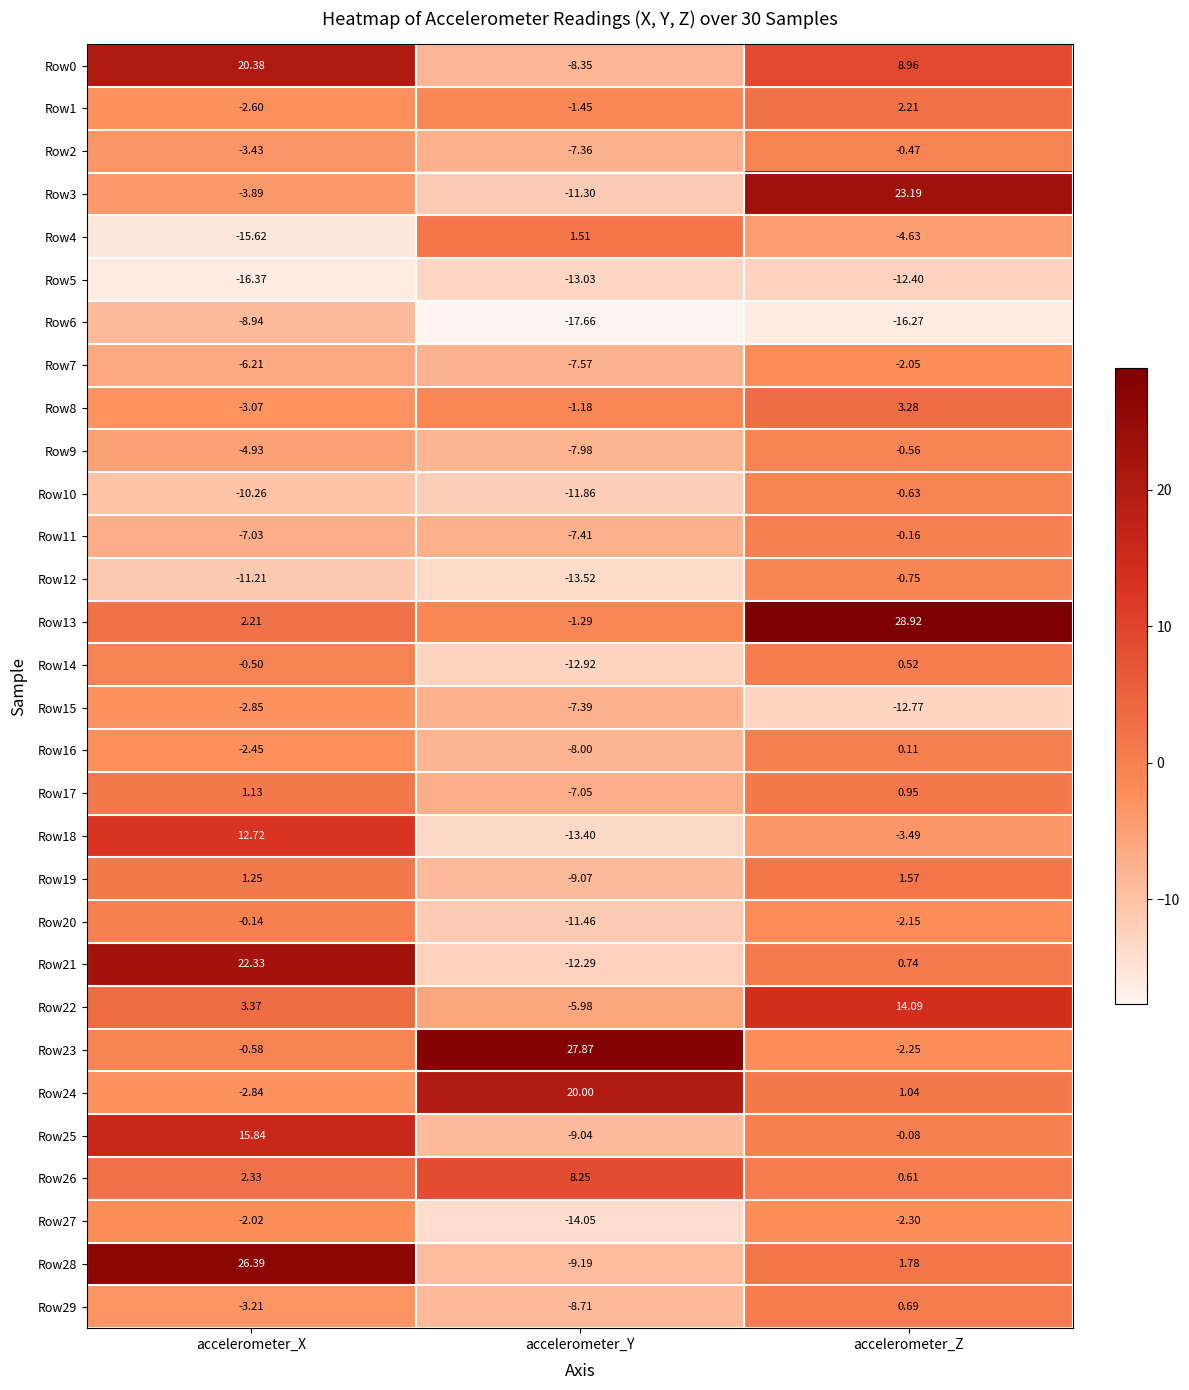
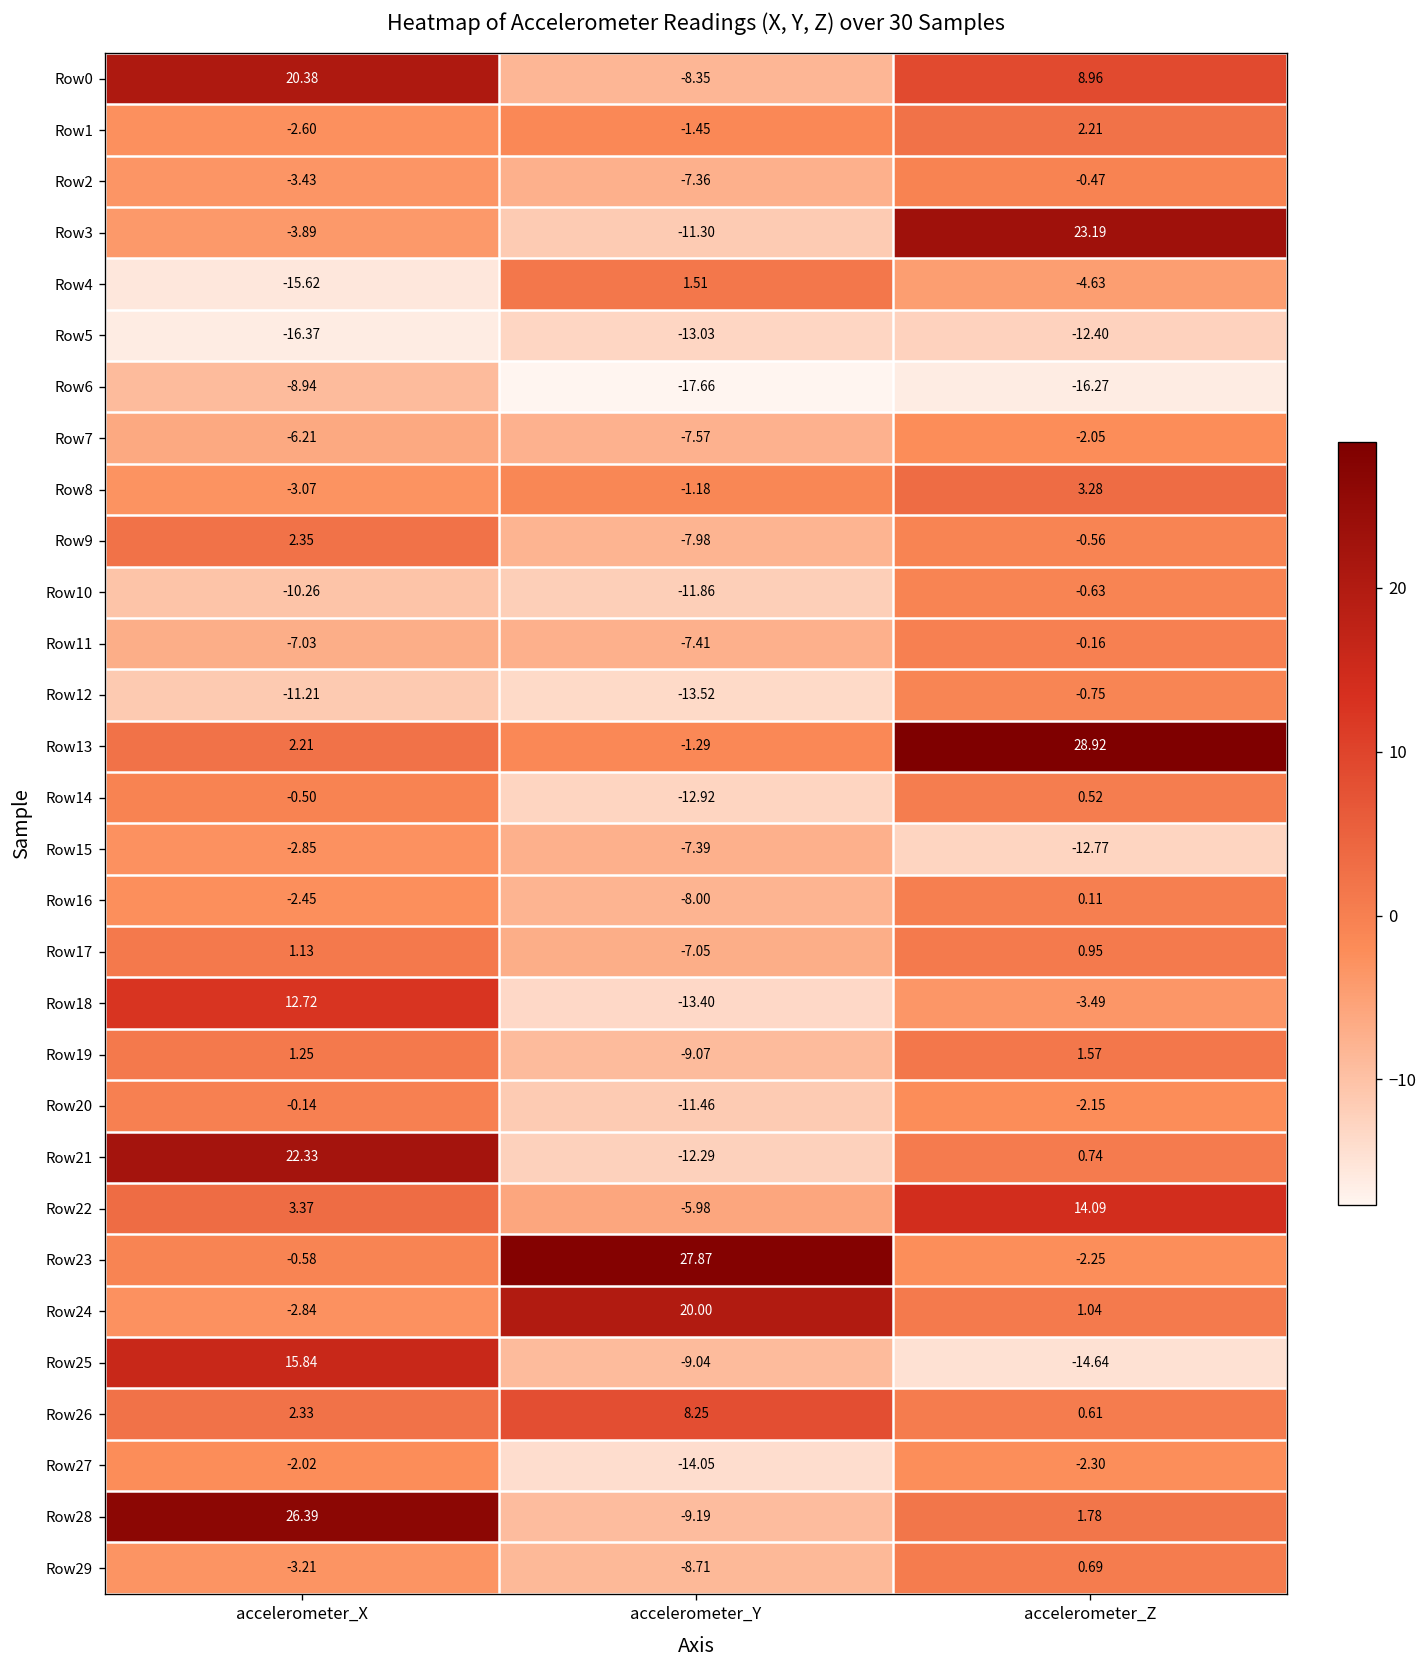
  {
    "Row0": {
      "accelerometer_X": 20.38,
      "accelerometer_Y": -8.35,
      "accelerometer_Z": 8.96
    },
    "Row1": {
      "accelerometer_X": -2.60,
      "accelerometer_Y": -1.45,
      "accelerometer_Z": 2.21
    },
    "Row2": {
      "accelerometer_X": -3.43,
      "accelerometer_Y": -7.36,
      "accelerometer_Z": -0.47
    },
    "Row3": {
      "accelerometer_X": -3.89,
      "accelerometer_Y": -11.30,
      "accelerometer_Z": 23.19
    },
    "Row4": {
      "accelerometer_X": -15.62,
      "accelerometer_Y": 1.51,
      "accelerometer_Z": -4.63
    },
    "Row5": {
      "accelerometer_X": -16.37,
      "accelerometer_Y": -13.03,
      "accelerometer_Z": -12.40
    },
    "Row6": {
      "accelerometer_X": -8.94,
      "accelerometer_Y": -17.66,
      "accelerometer_Z": -16.27
    },
    "Row7": {
      "accelerometer_X": -6.21,
      "accelerometer_Y": -7.57,
      "accelerometer_Z": -2.05
    },
    "Row8": {
      "accelerometer_X": -3.07,
      "accelerometer_Y": -1.18,
      "accelerometer_Z": 3.28
    },
    "Row9": {
-     "accelerometer_X": -4.93,
+     "accelerometer_X": 2.35,
      "accelerometer_Y": -7.98,
      "accelerometer_Z": -0.56
    },
    "Row10": {
      "accelerometer_X": -10.26,
      "accelerometer_Y": -11.86,
      "accelerometer_Z": -0.63
    },
    "Row11": {
      "accelerometer_X": -7.03,
      "accelerometer_Y": -7.41,
      "accelerometer_Z": -0.16
    },
    "Row12": {
      "accelerometer_X": -11.21,
      "accelerometer_Y": -13.52,
      "accelerometer_Z": -0.75
    },
    "Row13": {
      "accelerometer_X": 2.21,
      "accelerometer_Y": -1.29,
      "accelerometer_Z": 28.92
    },
    "Row14": {
      "accelerometer_X": -0.50,
      "accelerometer_Y": -12.92,
      "accelerometer_Z": 0.52
    },
    "Row15": {
      "accelerometer_X": -2.85,
      "accelerometer_Y": -7.39,
      "accelerometer_Z": -12.77
    },
    "Row16": {
      "accelerometer_X": -2.45,
      "accelerometer_Y": -8.00,
      "accelerometer_Z": 0.11
    },
    "Row17": {
      "accelerometer_X": 1.13,
      "accelerometer_Y": -7.05,
      "accelerometer_Z": 0.95
    },
    "Row18": {
      "accelerometer_X": 12.72,
      "accelerometer_Y": -13.40,
      "accelerometer_Z": -3.49
    },
    "Row19": {
      "accelerometer_X": 1.25,
      "accelerometer_Y": -9.07,
      "accelerometer_Z": 1.57
    },
    "Row20": {
      "accelerometer_X": -0.14,
      "accelerometer_Y": -11.46,
      "accelerometer_Z": -2.15
    },
    "Row21": {
      "accelerometer_X": 22.33,
      "accelerometer_Y": -12.29,
      "accelerometer_Z": 0.74
    },
    "Row22": {
      "accelerometer_X": 3.37,
      "accelerometer_Y": -5.98,
      "accelerometer_Z": 14.09
    },
    "Row23": {
      "accelerometer_X": -0.58,
      "accelerometer_Y": 27.87,
      "accelerometer_Z": -2.25
    },
    "Row24": {
      "accelerometer_X": -2.84,
      "accelerometer_Y": 20.00,
      "accelerometer_Z": 1.04
    },
    "Row25": {
      "accelerometer_X": 15.84,
      "accelerometer_Y": -9.04,
-     "accelerometer_Z": -0.08
+     "accelerometer_Z": -14.64
    },
    "Row26": {
      "accelerometer_X": 2.33,
      "accelerometer_Y": 8.25,
      "accelerometer_Z": 0.61
    },
    "Row27": {
      "accelerometer_X": -2.02,
      "accelerometer_Y": -14.05,
      "accelerometer_Z": -2.30
    },
    "Row28": {
      "accelerometer_X": 26.39,
      "accelerometer_Y": -9.19,
      "accelerometer_Z": 1.78
    },
    "Row29": {
      "accelerometer_X": -3.21,
      "accelerometer_Y": -8.71,
      "accelerometer_Z": 0.69
    }
  }
